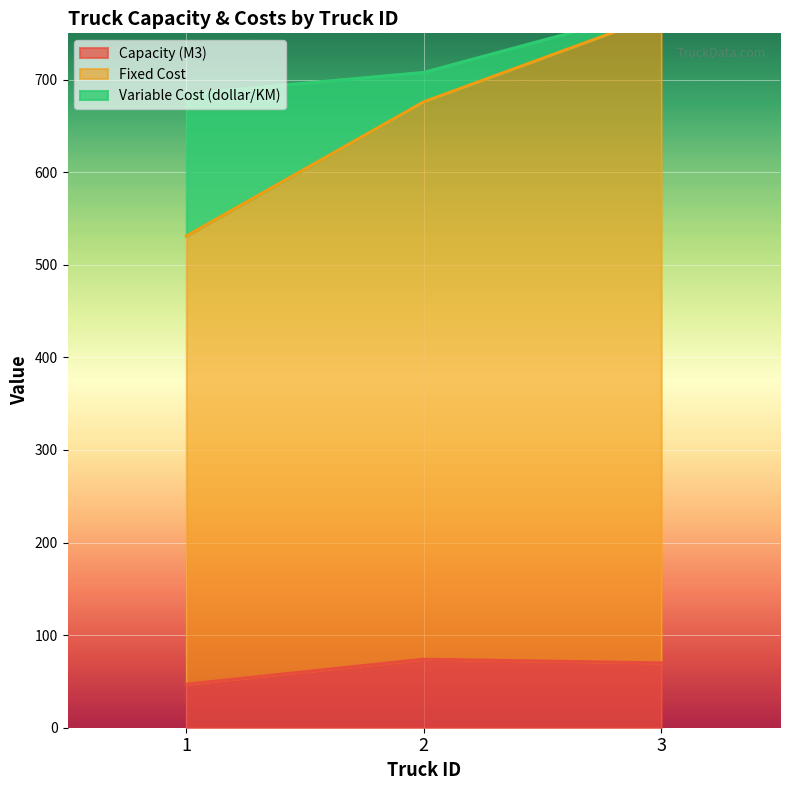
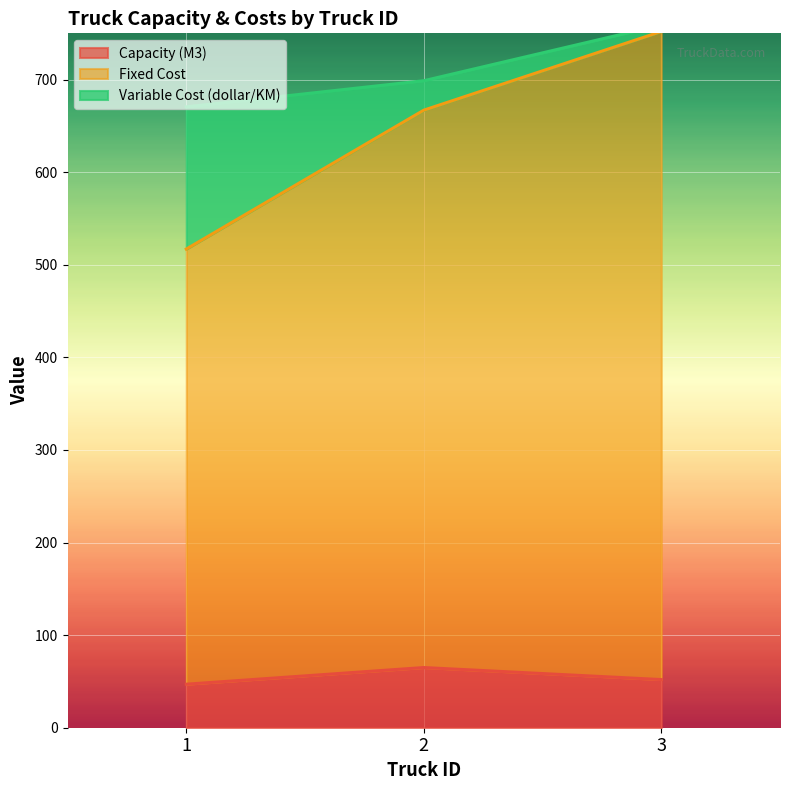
  {
    "Capacity (M3)": {
      "1": 50,
-     "2": 74,
-     "3": 70
+     "2": 65,
+     "3": 50
    },
    "Fixed Cost": {
-     "1": 480,
+     "1": 470,
      "2": 600
    },
    "Variable Cost (dollar/KM)": {
      "2": 30
    }
  }
